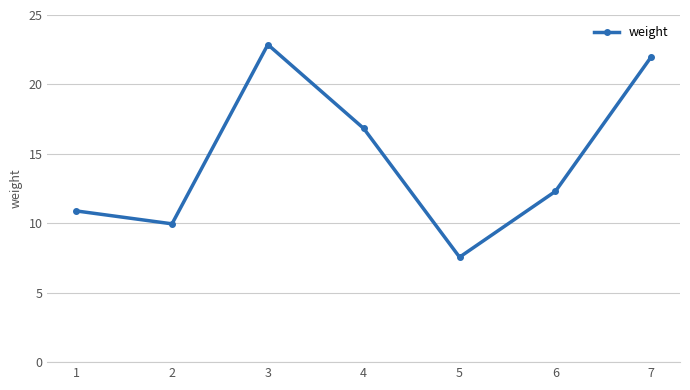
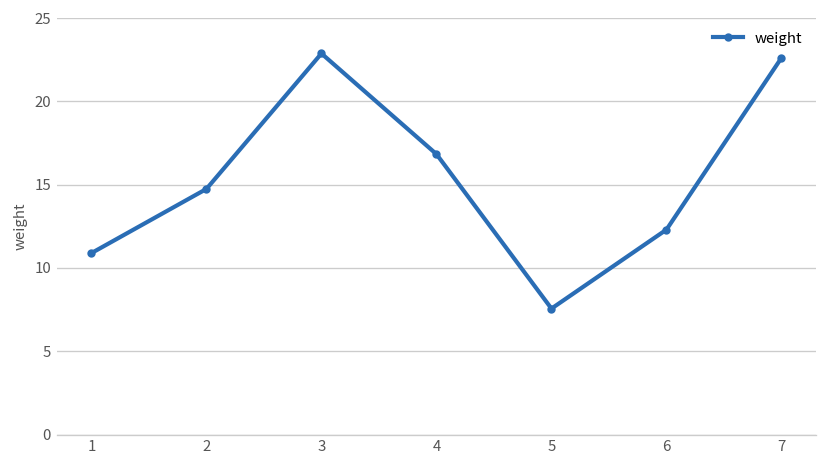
  {
    "1": 10.9,
-   "2": 10.0,
+   "2": 14.7,
    "3": 22.9,
    "4": 16.8,
    "5": 7.6,
    "6": 12.3,
-   "7": 22.0
+   "7": 22.6
  }
